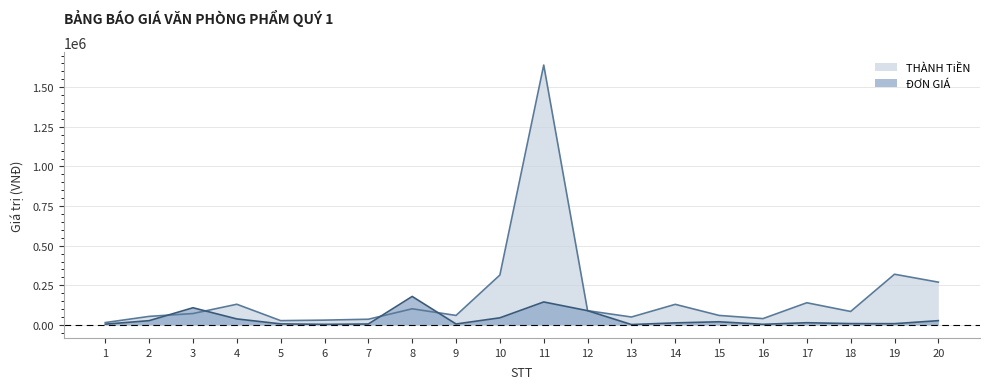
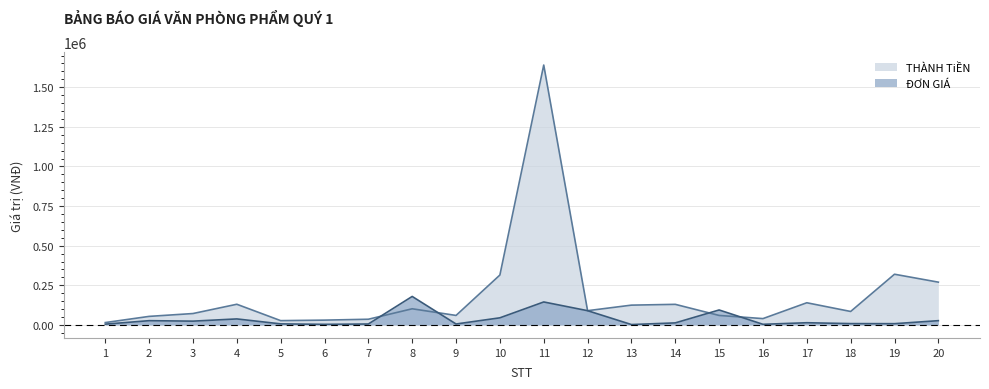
  {
    "THÀNH TiỀN": {
      "2": 50000,
      "3": 70000,
      "4": 130000,
      "5": 30000,
      "6": 30000,
      "7": 40000,
      "8": 100000,
      "9": 60000,
      "10": 320000,
      "11": 1640000,
-     "13": 50000,
+     "13": 130000,
      "14": 130000,
      "15": 60000,
      "16": 40000,
      "17": 140000,
      "18": 90000,
      "19": 320000,
      "20": 270000
    },
    "ĐƠN GIÁ": {
      "2": 30000,
-     "3": 110000,
+     "3": 20000,
      "4": 40000,
      "5": 10000,
      "6": 0,
      "7": 10000,
      "8": 180000,
      "9": 10000,
      "10": 50000,
      "11": 150000,
      "13": 0,
      "14": 10000,
-     "15": 20000,
+     "15": 90000,
      "16": 0,
      "17": 10000,
      "18": 10000,
      "19": 10000,
      "20": 30000
    }
  }
